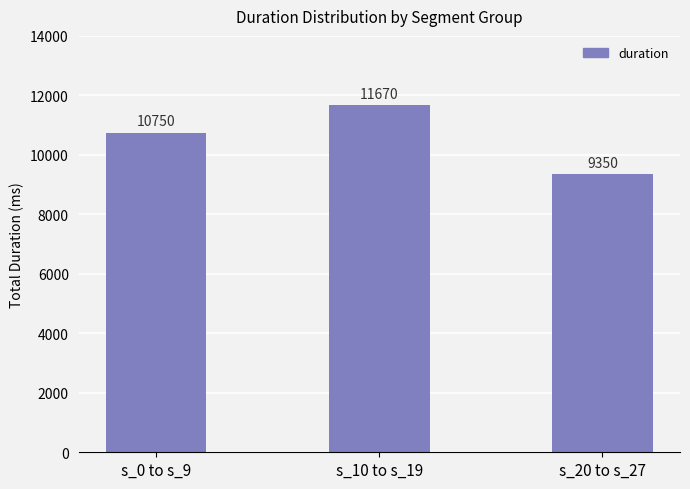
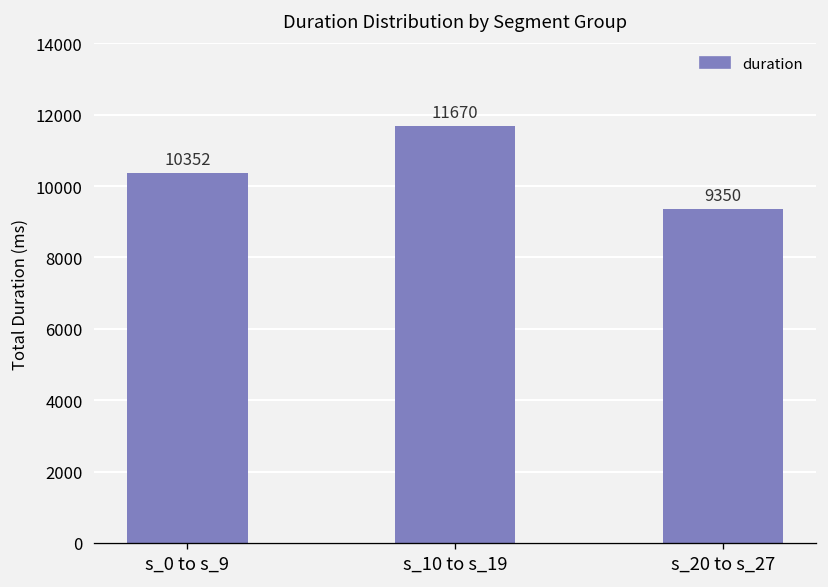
  {
-   "s_0 to s_9": 10750,
+   "s_0 to s_9": 10352,
    "s_10 to s_19": 11670,
    "s_20 to s_27": 9350
  }
